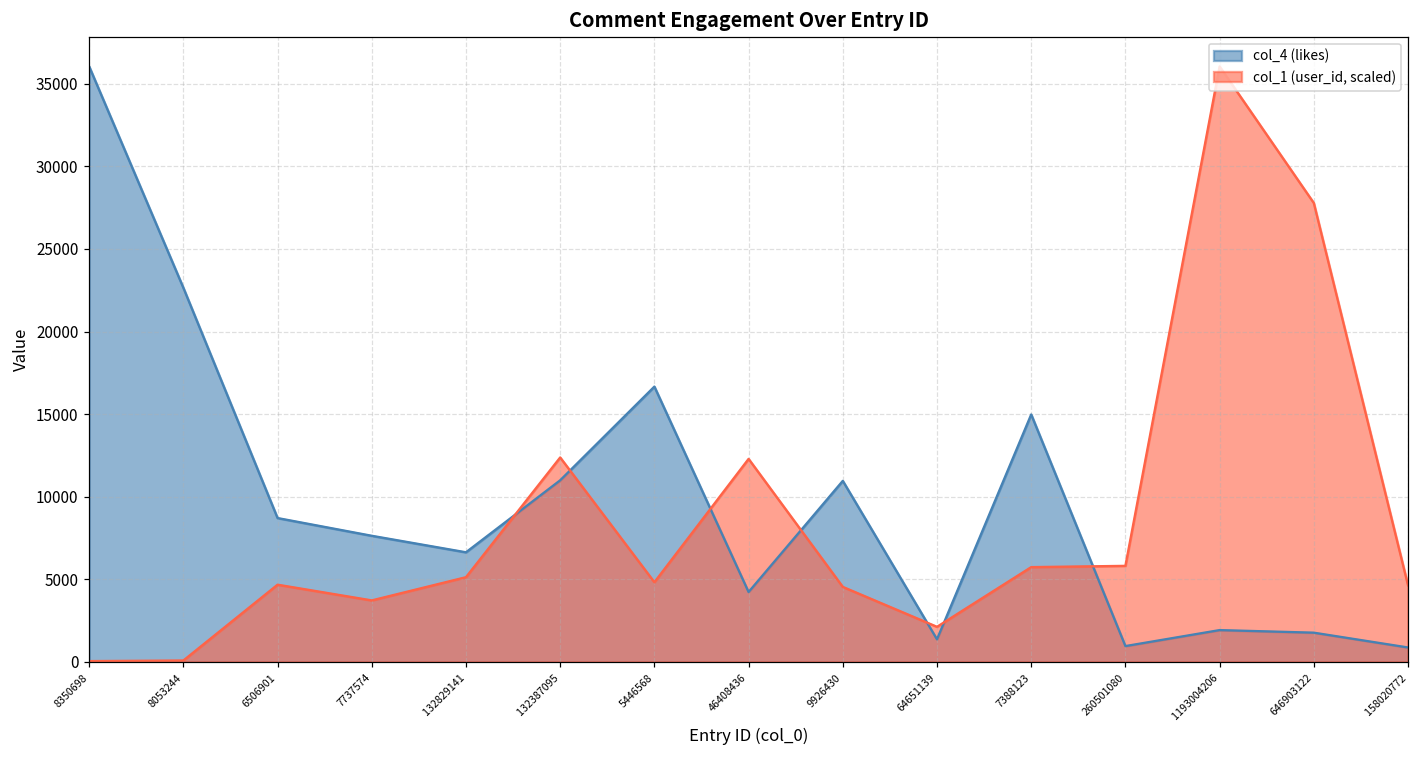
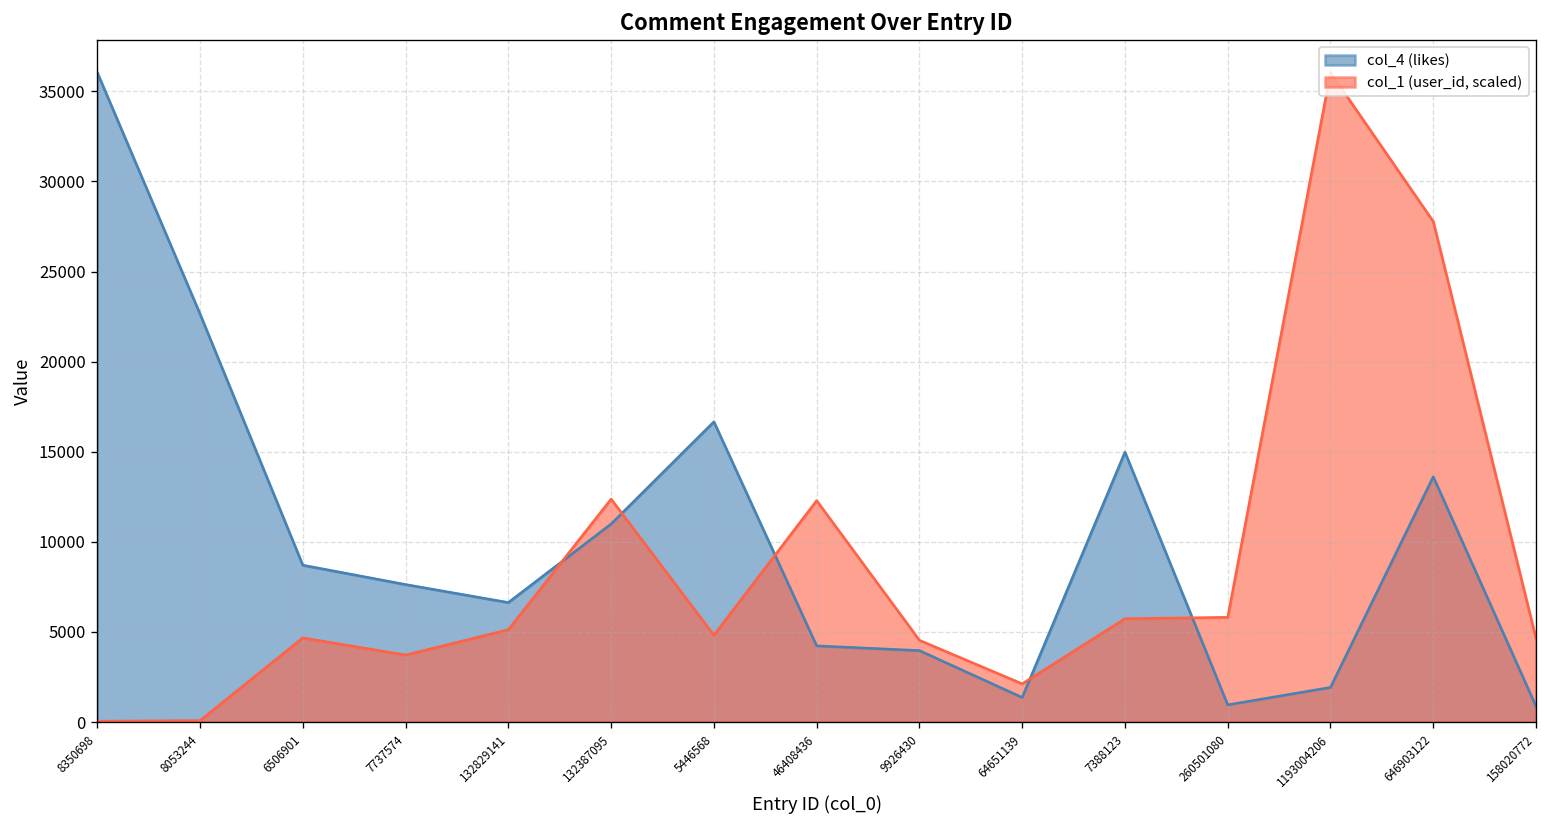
  {
    "col_4 (likes)": {
      "8350698": 36000,
      "8053244": 22600,
      "6506901": 8700,
      "7737574": 7600,
      "132829141": 6600,
      "132387095": 11000,
      "5446568": 16700,
      "46408436": 4200,
-     "9926430": 11000,
+     "9926430": 4000,
      "64651139": 1400,
      "7388123": 15000,
      "260501080": 1000,
      "1193004206": 1900,
-     "646903122": 1800,
+     "646903122": 13600,
      "158020772": 900
    },
    "col_1 (user_id, scaled)": {
      "8350698": 0,
      "8053244": 100,
      "6506901": 4700,
      "7737574": 3700,
      "132829141": 5100,
      "132387095": 12400,
      "5446568": 4800,
      "46408436": 12300,
      "9926430": 4500,
      "64651139": 2100,
      "7388123": 5700,
      "260501080": 5800,
      "646903122": 27800,
      "158020772": 4600
    }
  }
